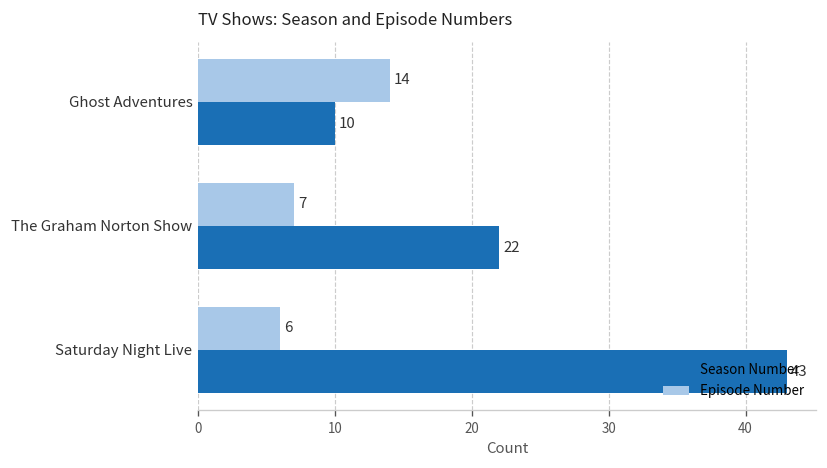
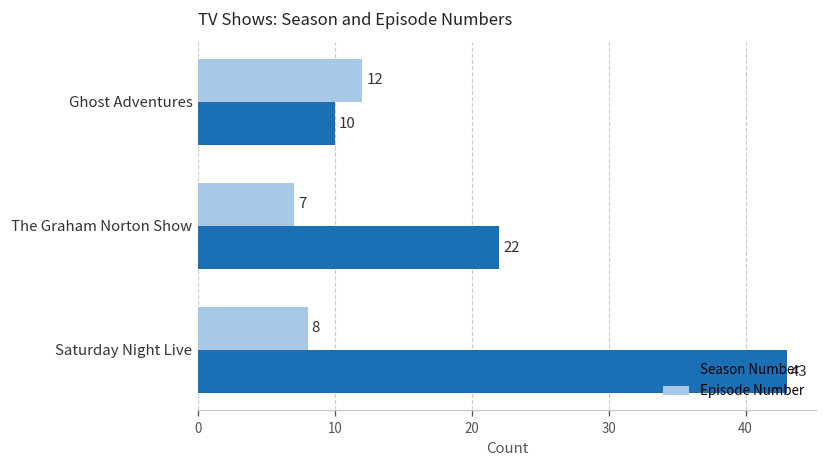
  {
    "Season Number": {
      "Ghost Adventures": 10,
      "The Graham Norton Show": 22,
      "Saturday Night Live": 43
    },
    "Episode Number": {
-     "Ghost Adventures": 14,
+     "Ghost Adventures": 12,
      "The Graham Norton Show": 7,
-     "Saturday Night Live": 6
+     "Saturday Night Live": 8
    }
  }
